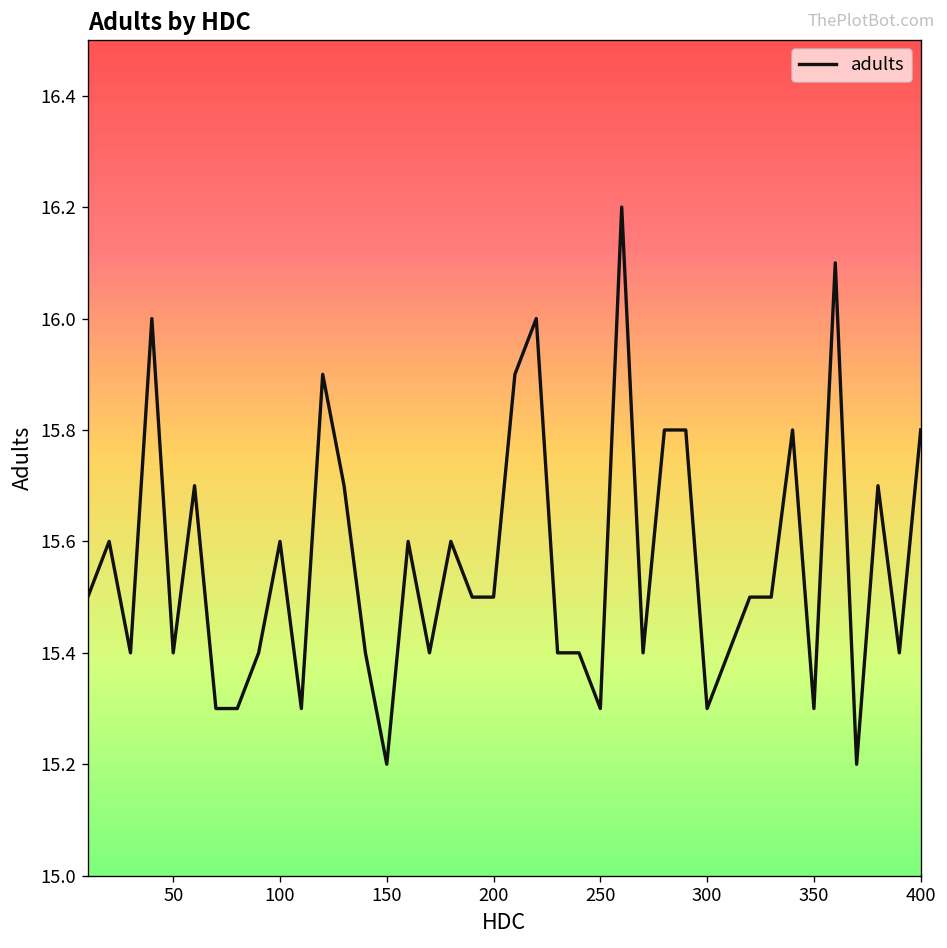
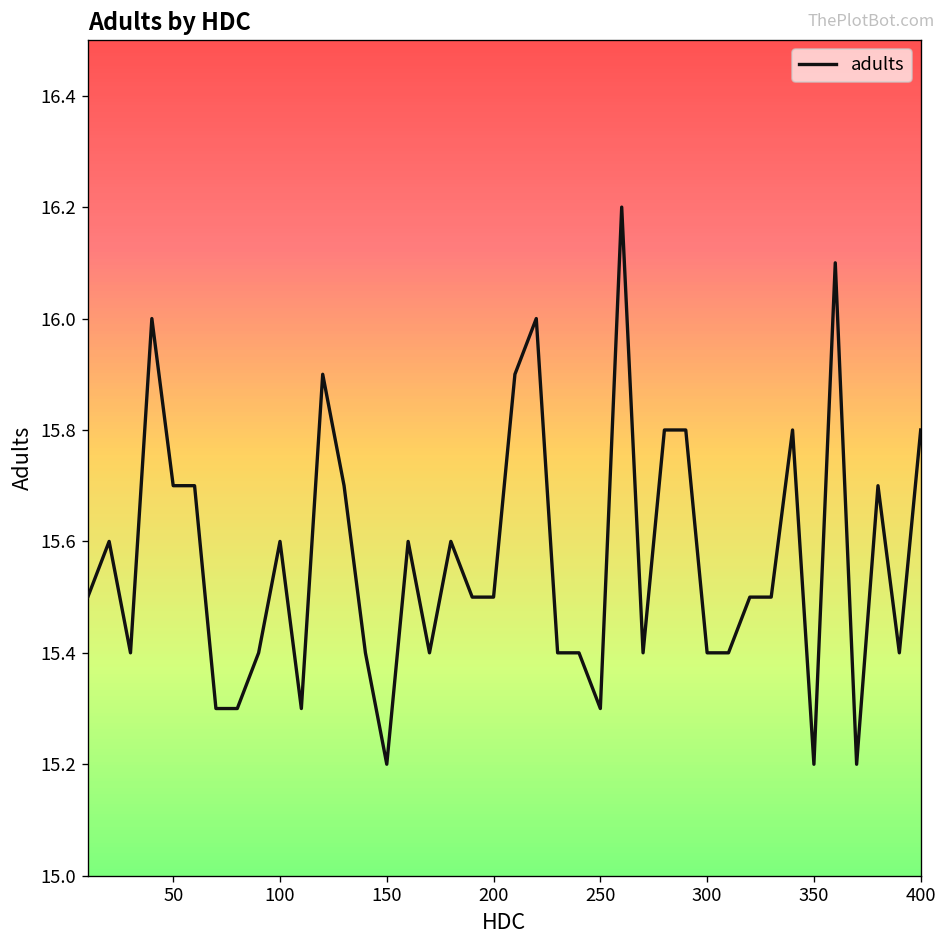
  {
-   "50": 15.4,
+   "50": 15.7,
    "100": 15.6,
    "150": 15.2,
    "200": 15.5,
    "250": 15.3,
-   "300": 15.3,
-   "350": 15.3,
+   "300": 15.4,
+   "350": 15.2,
    "400": 15.8
  }
